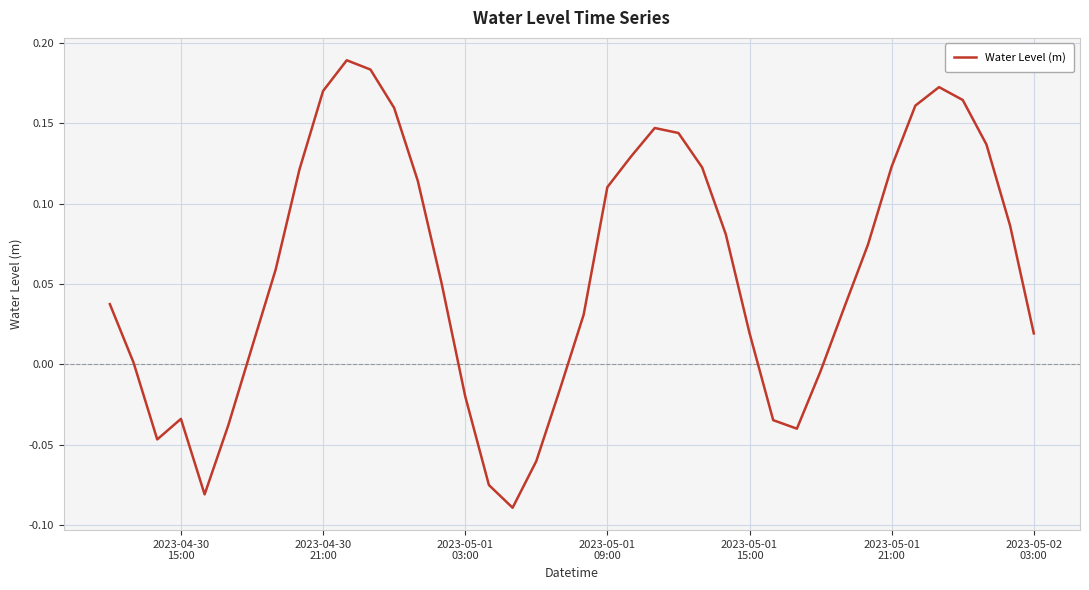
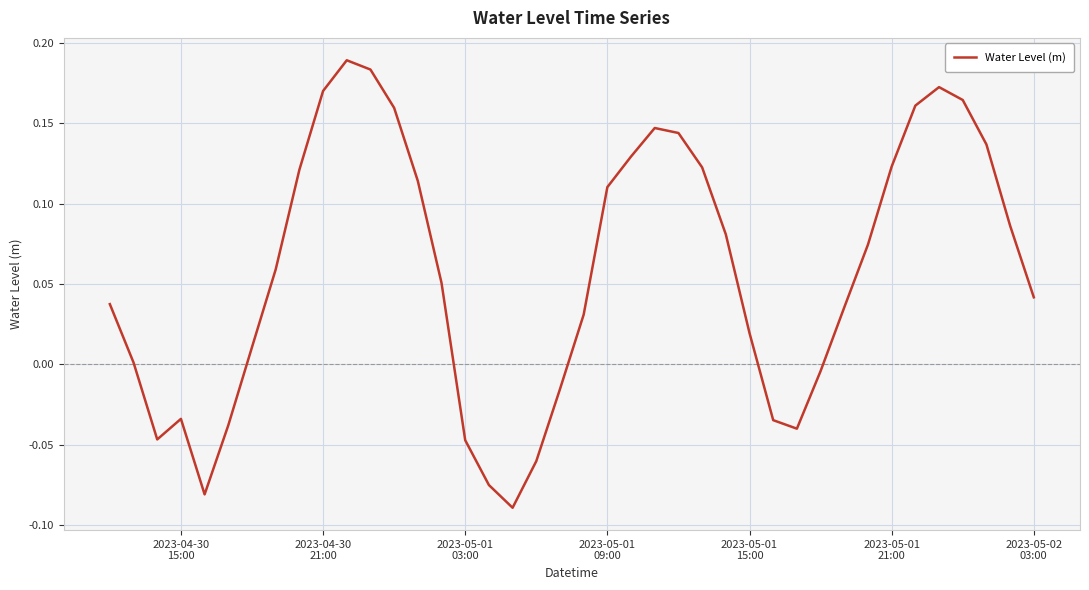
  {
    "2023-04-30 15:00": -0.034,
    "2023-04-30 21:00": 0.170,
-   "2023-05-01 03:00": -0.020,
+   "2023-05-01 03:00": -0.047,
    "2023-05-01 09:00": 0.110,
    "2023-05-01 15:00": 0.020,
    "2023-05-01 21:00": 0.123,
-   "2023-05-02 03:00": 0.019
+   "2023-05-02 03:00": 0.042
  }
